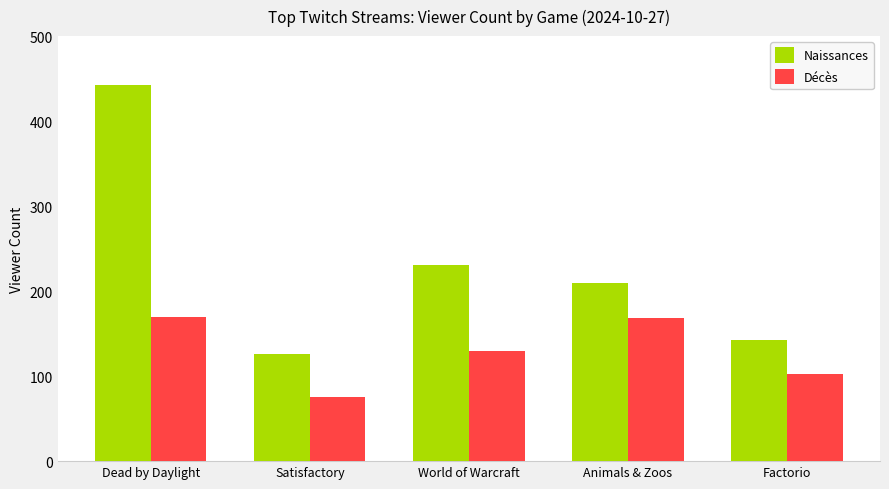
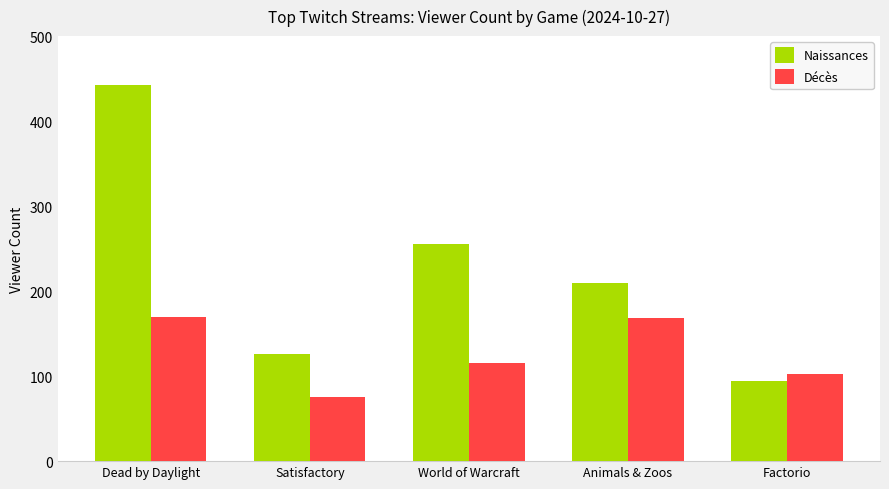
  {
    "Naissances": {
      "Dead by Daylight": 440,
      "Satisfactory": 130,
-     "World of Warcraft": 230,
+     "World of Warcraft": 260,
      "Animals & Zoos": 210,
-     "Factorio": 140
+     "Factorio": 90
    },
    "Décès": {
      "Dead by Daylight": 170,
      "Satisfactory": 80,
-     "World of Warcraft": 130,
+     "World of Warcraft": 120,
      "Animals & Zoos": 170,
      "Factorio": 100
    }
  }
